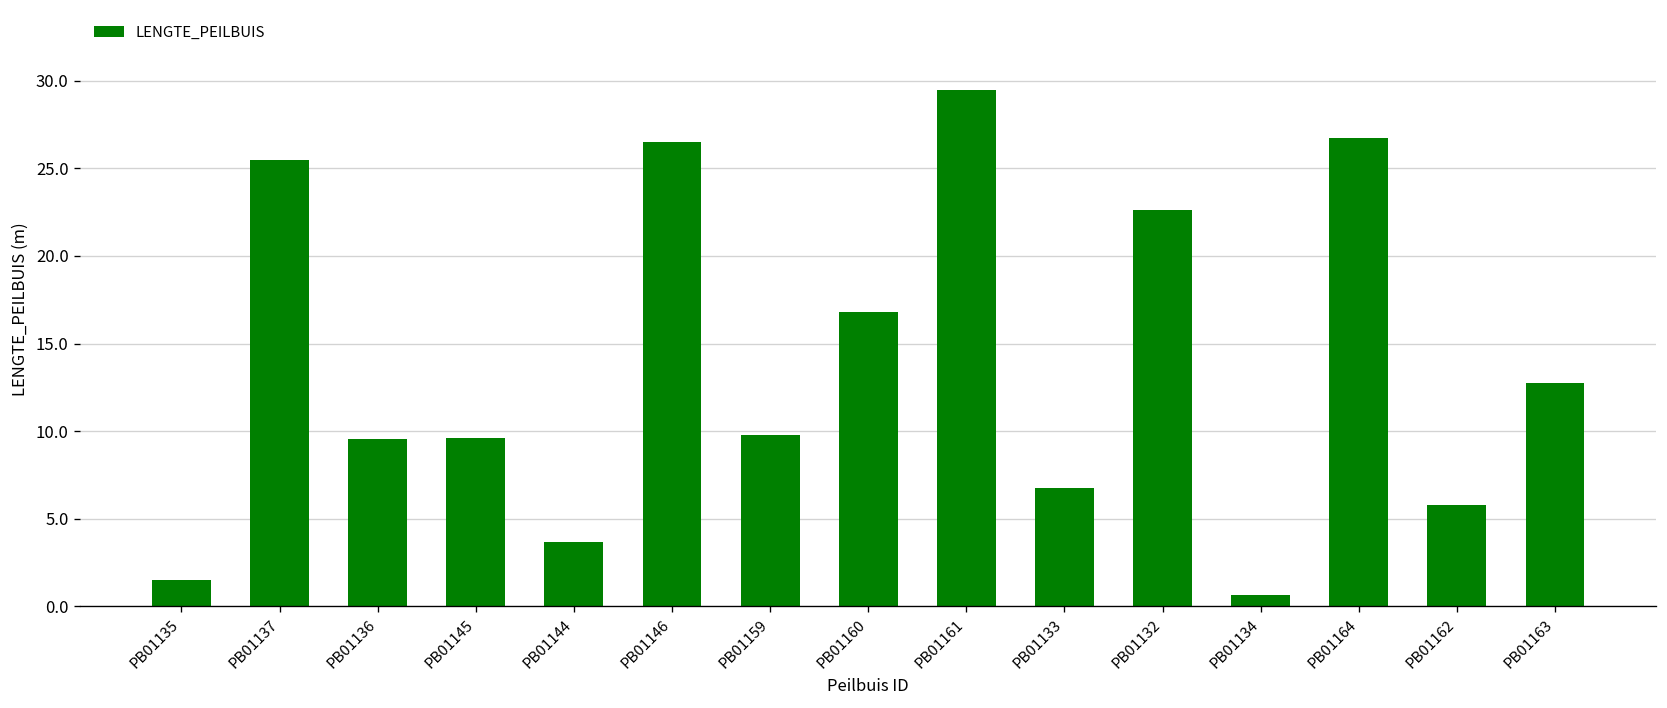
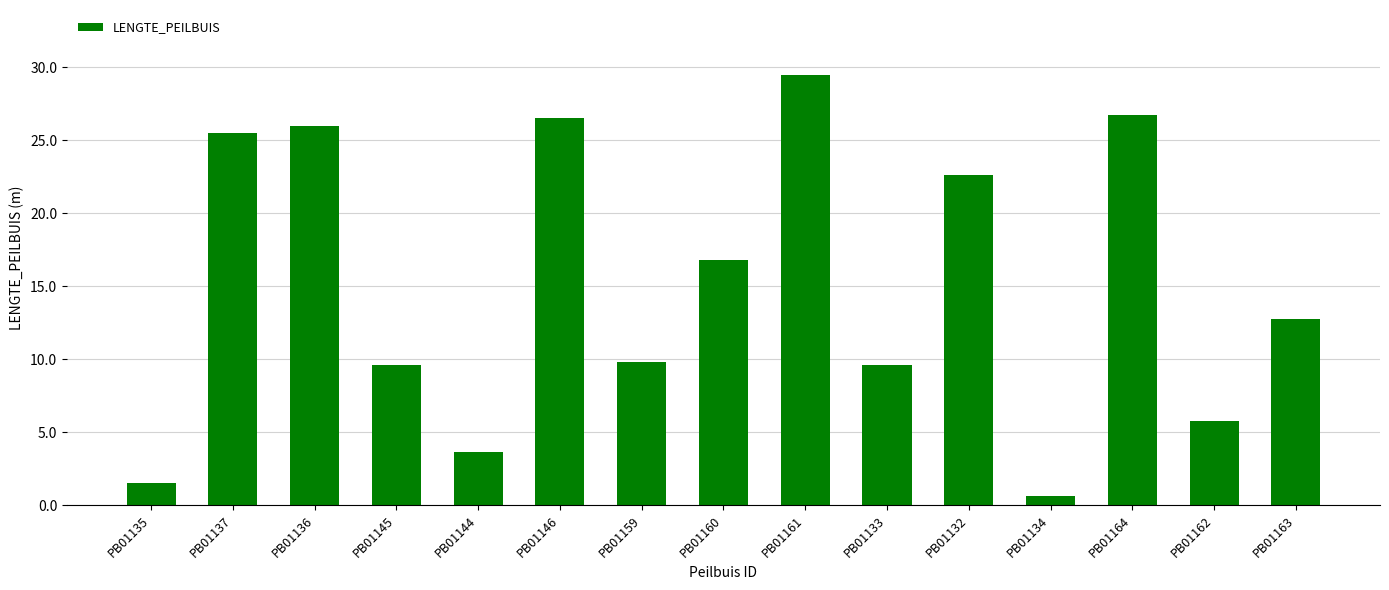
  {
    "PB01135": 1.5,
    "PB01137": 25.5,
-   "PB01136": 9.6,
+   "PB01136": 26.0,
    "PB01145": 9.6,
    "PB01144": 3.7,
    "PB01146": 26.5,
    "PB01159": 9.8,
    "PB01160": 16.8,
    "PB01161": 29.5,
-   "PB01133": 6.8,
+   "PB01133": 9.6,
    "PB01132": 22.6,
    "PB01134": 0.7,
    "PB01164": 26.7,
    "PB01162": 5.8,
    "PB01163": 12.8
  }
